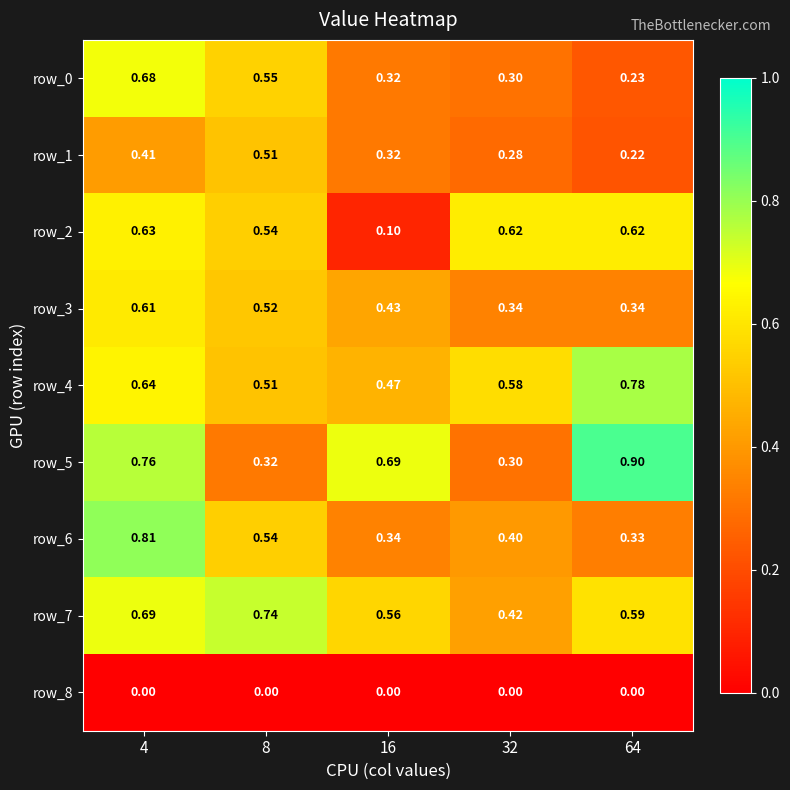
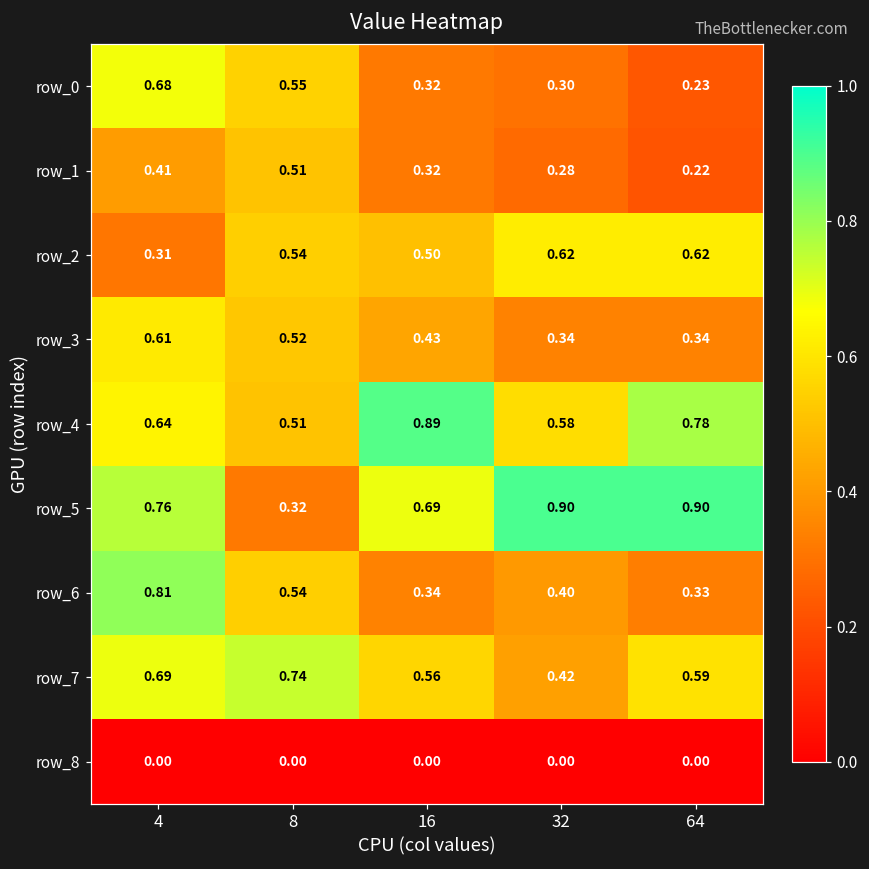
  {
    "row_0": {
      "4": 0.68,
      "8": 0.55,
      "16": 0.32,
      "32": 0.30,
      "64": 0.23
    },
    "row_1": {
      "4": 0.41,
      "8": 0.51,
      "16": 0.32,
      "32": 0.28,
      "64": 0.22
    },
    "row_2": {
-     "4": 0.63,
+     "4": 0.31,
      "8": 0.54,
-     "16": 0.10,
+     "16": 0.50,
      "32": 0.62,
      "64": 0.62
    },
    "row_3": {
      "4": 0.61,
      "8": 0.52,
      "16": 0.43,
      "32": 0.34,
      "64": 0.34
    },
    "row_4": {
      "4": 0.64,
      "8": 0.51,
-     "16": 0.47,
+     "16": 0.89,
      "32": 0.58,
      "64": 0.78
    },
    "row_5": {
      "4": 0.76,
      "8": 0.32,
      "16": 0.69,
-     "32": 0.30,
+     "32": 0.90,
      "64": 0.90
    },
    "row_6": {
      "4": 0.81,
      "8": 0.54,
      "16": 0.34,
      "32": 0.40,
      "64": 0.33
    },
    "row_7": {
      "4": 0.69,
      "8": 0.74,
      "16": 0.56,
      "32": 0.42,
      "64": 0.59
    },
    "row_8": {
      "4": 0.00,
      "8": 0.00,
      "16": 0.00,
      "32": 0.00,
      "64": 0.00
    }
  }
